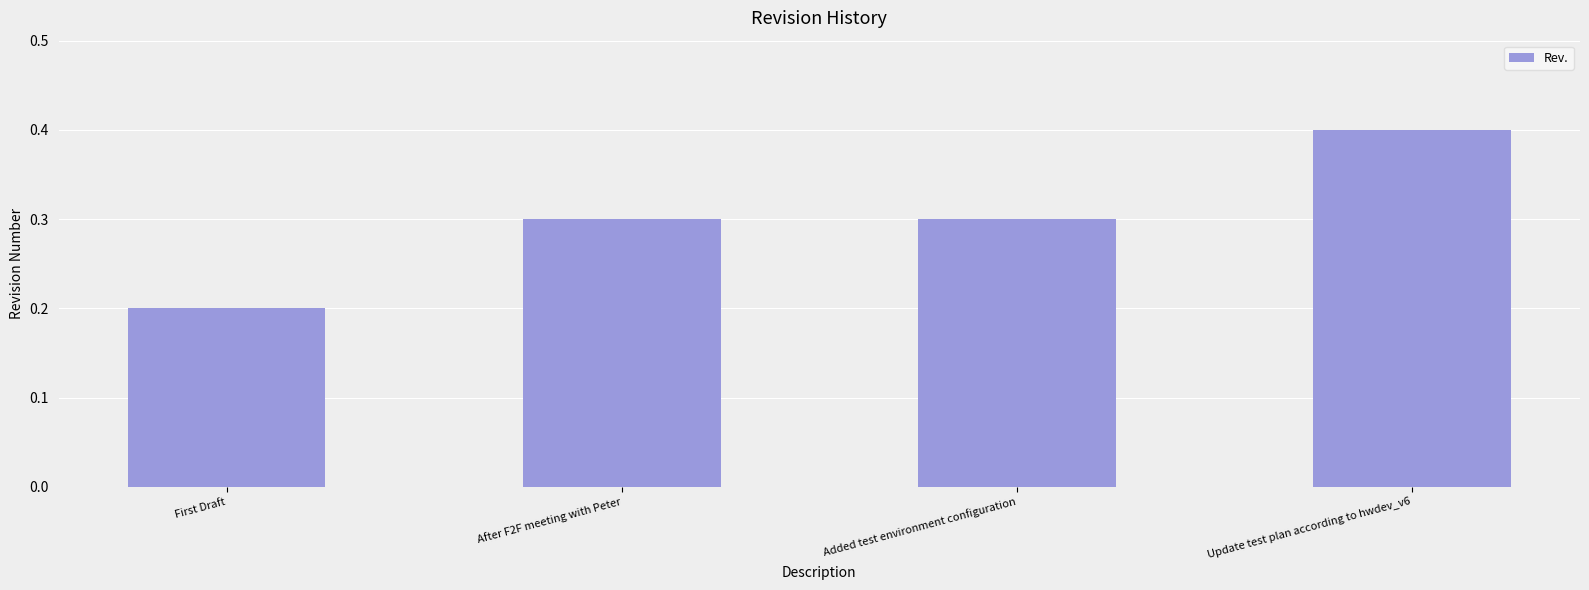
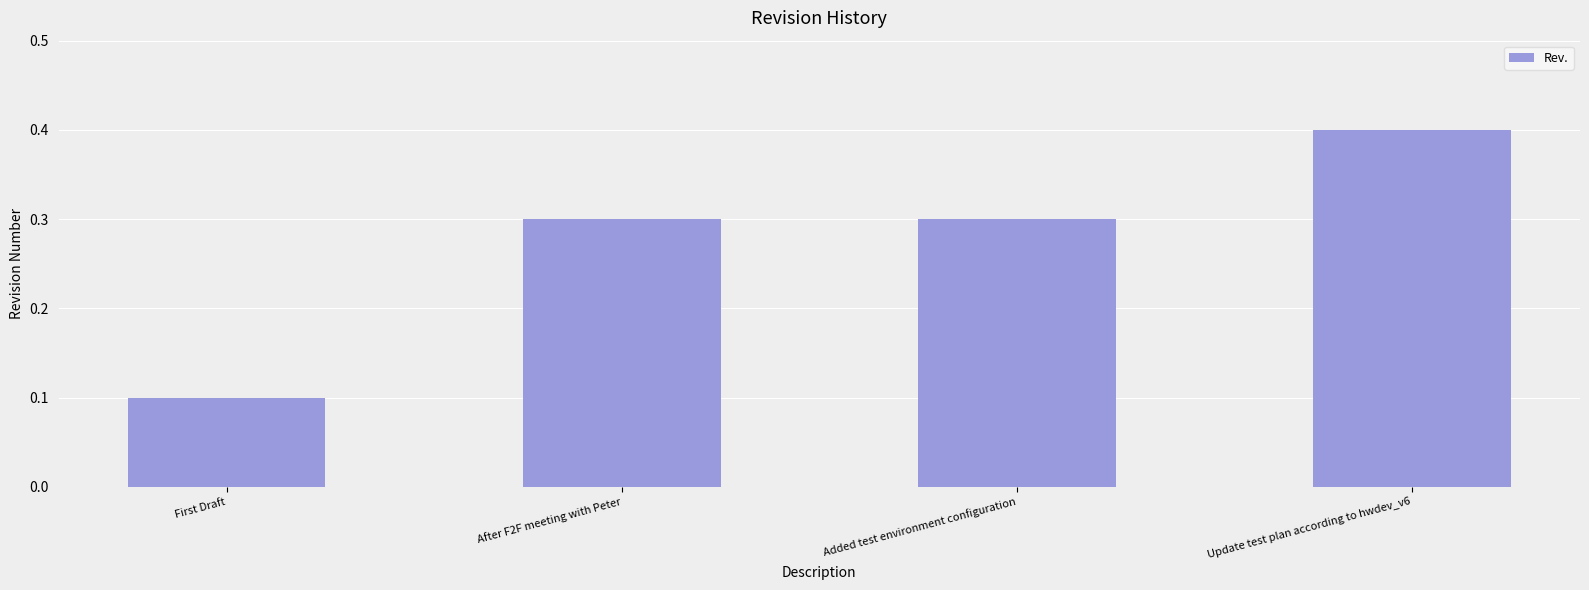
  {
-   "First Draft": 0.2,
+   "First Draft": 0.1,
    "After F2F meeting with Peter": 0.3,
    "Added test environment configuration": 0.3,
    "Update test plan according to hwdev_v6": 0.4
  }
